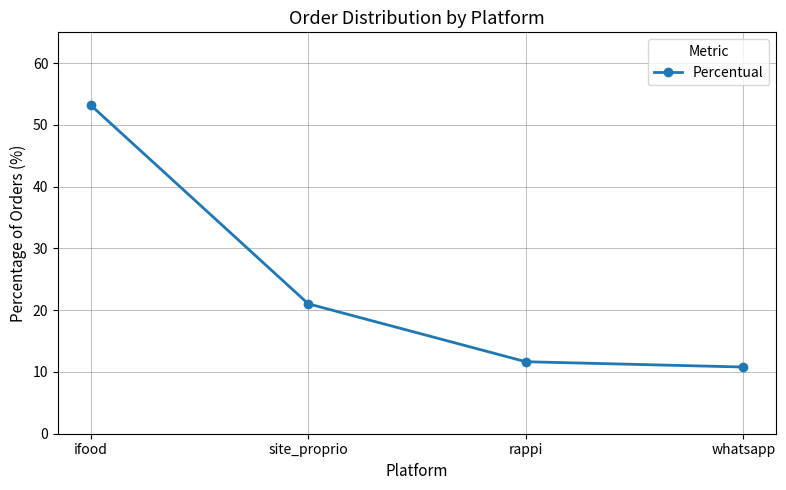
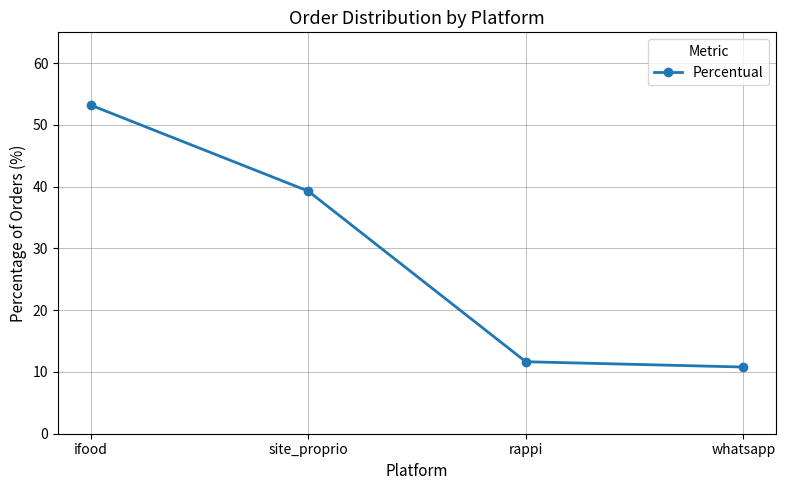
  {
    "ifood": 53,
-   "site_proprio": 21,
+   "site_proprio": 39,
    "rappi": 12,
    "whatsapp": 11
  }
